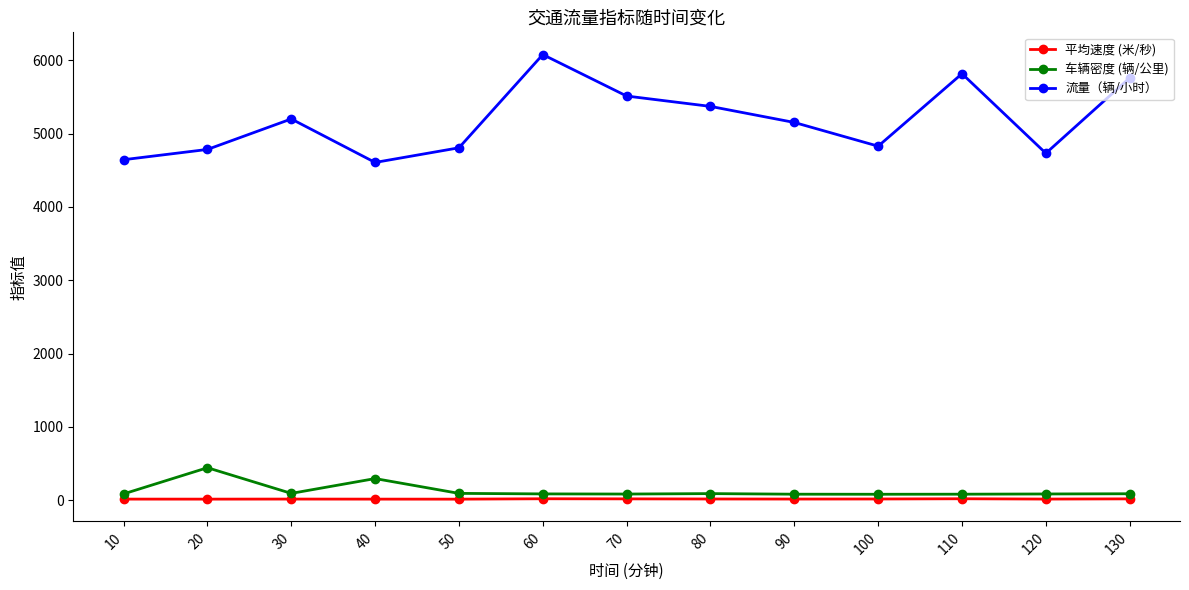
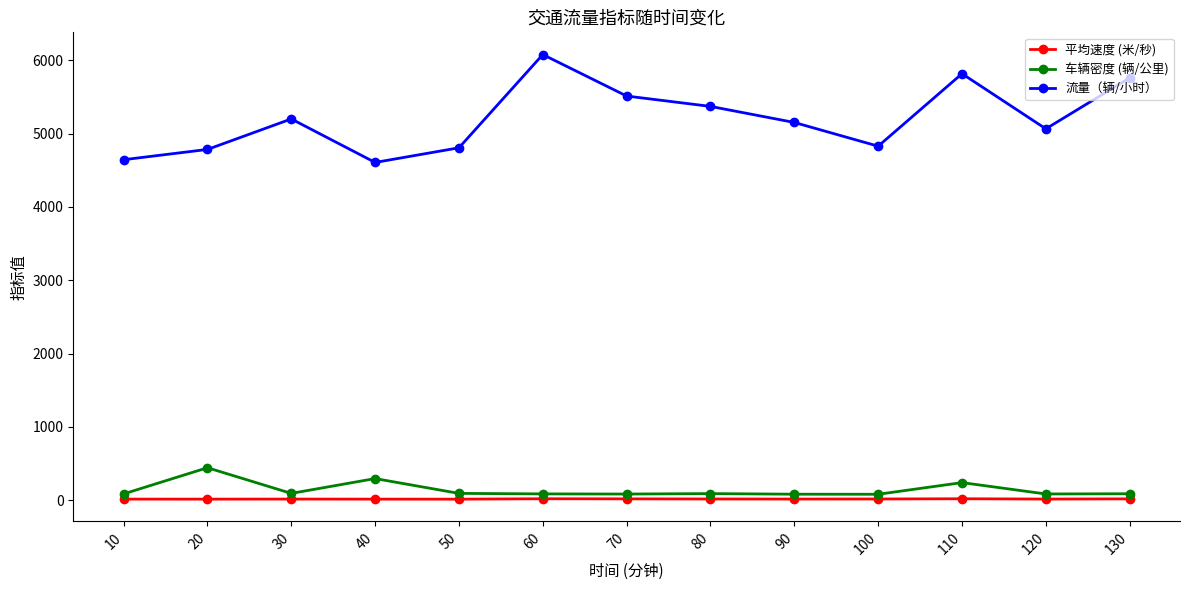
  {
    "平均速度 (米/秒)": {
      "10": 0,
      "20": 0,
      "30": 0,
      "40": 0,
      "50": 0,
      "60": 0,
      "70": 0,
      "80": 0,
      "90": 0,
      "100": 0,
      "110": 0,
      "120": 0,
      "130": 0
    },
    "车辆密度 (辆/公里)": {
      "10": 100,
      "20": 400,
      "30": 100,
      "40": 300,
      "50": 100,
      "60": 100,
      "70": 100,
      "80": 100,
      "90": 100,
      "100": 100,
-     "110": 100,
+     "110": 200,
      "120": 100,
      "130": 100
    },
    "流量（辆/小时）": {
      "10": 4600,
      "20": 4800,
      "30": 5200,
      "40": 4600,
      "50": 4800,
      "60": 6100,
      "70": 5500,
      "80": 5400,
      "90": 5200,
      "100": 4800,
      "110": 5800,
-     "120": 4700
+     "120": 5100
    }
  }
